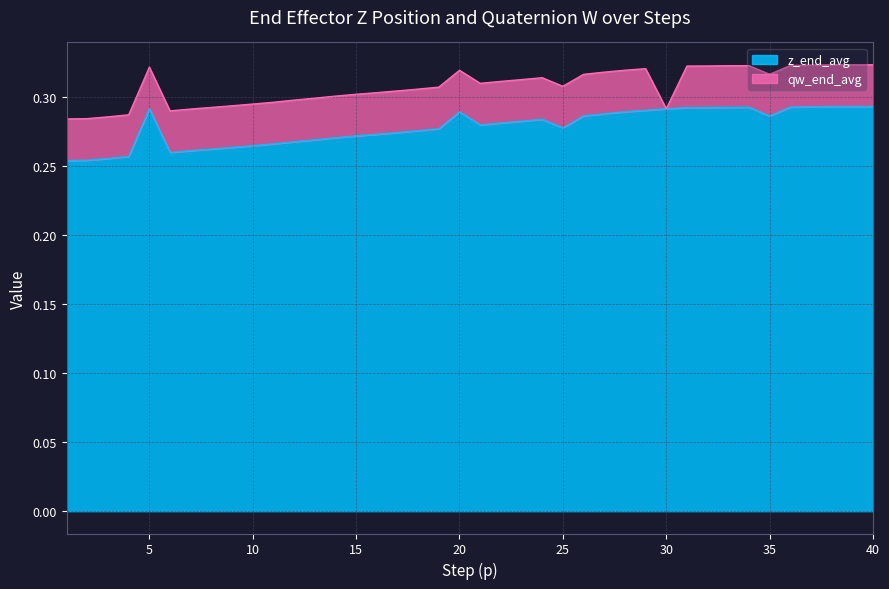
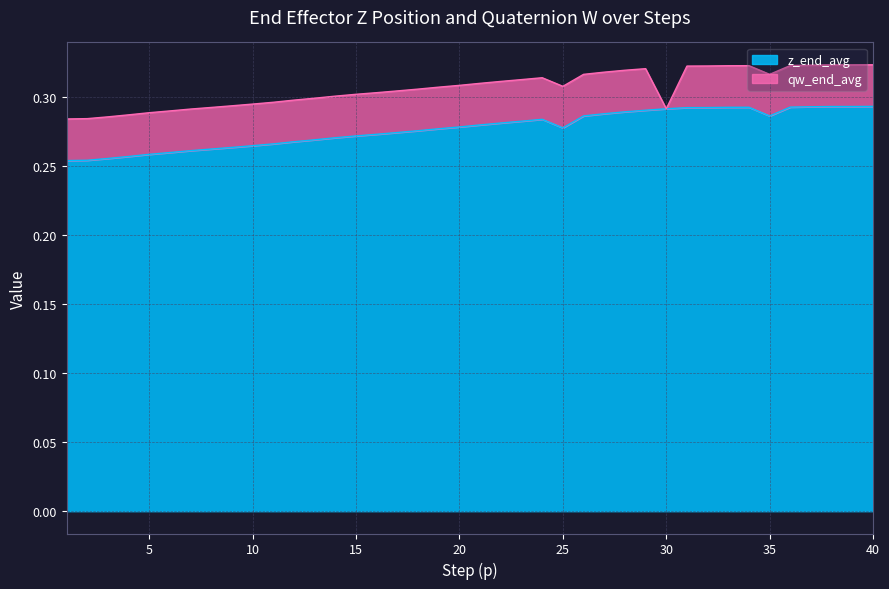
  {
    "z_end_avg": {
-     "5": 0.291,
+     "5": 0.258,
      "10": 0.264,
      "15": 0.272,
-     "20": 0.289,
+     "20": 0.278,
      "25": 0.277,
      "35": 0.286,
      "40": 0.293
    },
    "qw_end_avg": {
      "5": 0.030,
      "10": 0.030,
      "15": 0.030,
      "20": 0.030,
      "25": 0.030,
      "40": 0.030
    }
  }
